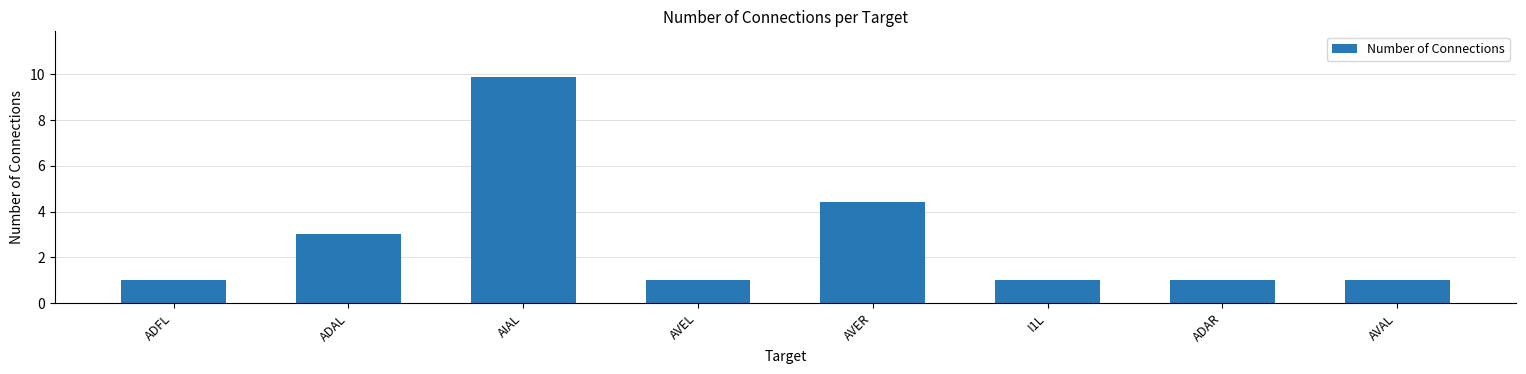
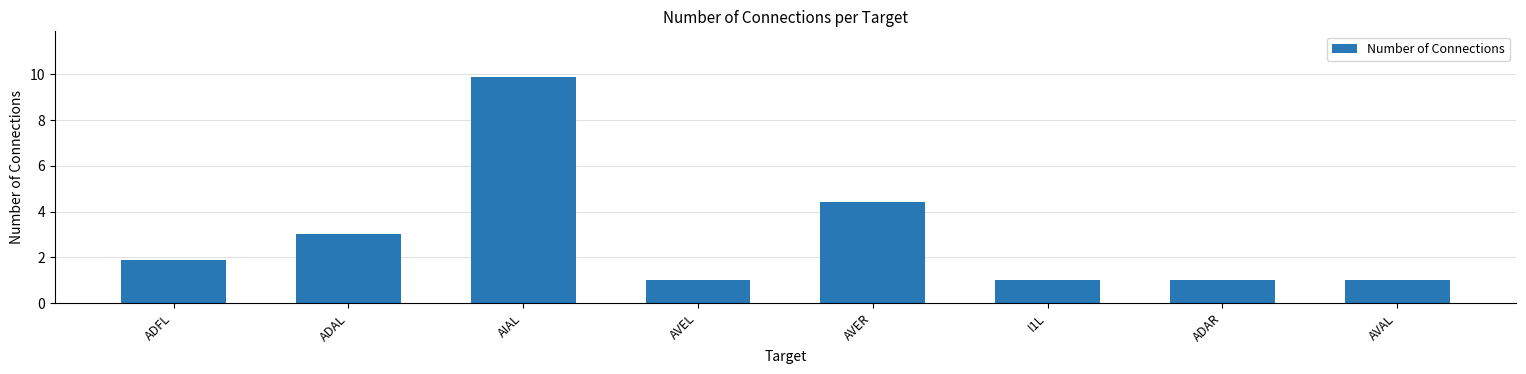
  {
-   "ADFL": 1.0,
+   "ADFL": 1.9,
    "ADAL": 3.0,
    "AIAL": 9.9,
    "AVEL": 1.0,
    "AVER": 4.4,
    "I1L": 1.0,
    "ADAR": 1.0,
    "AVAL": 1.0
  }
